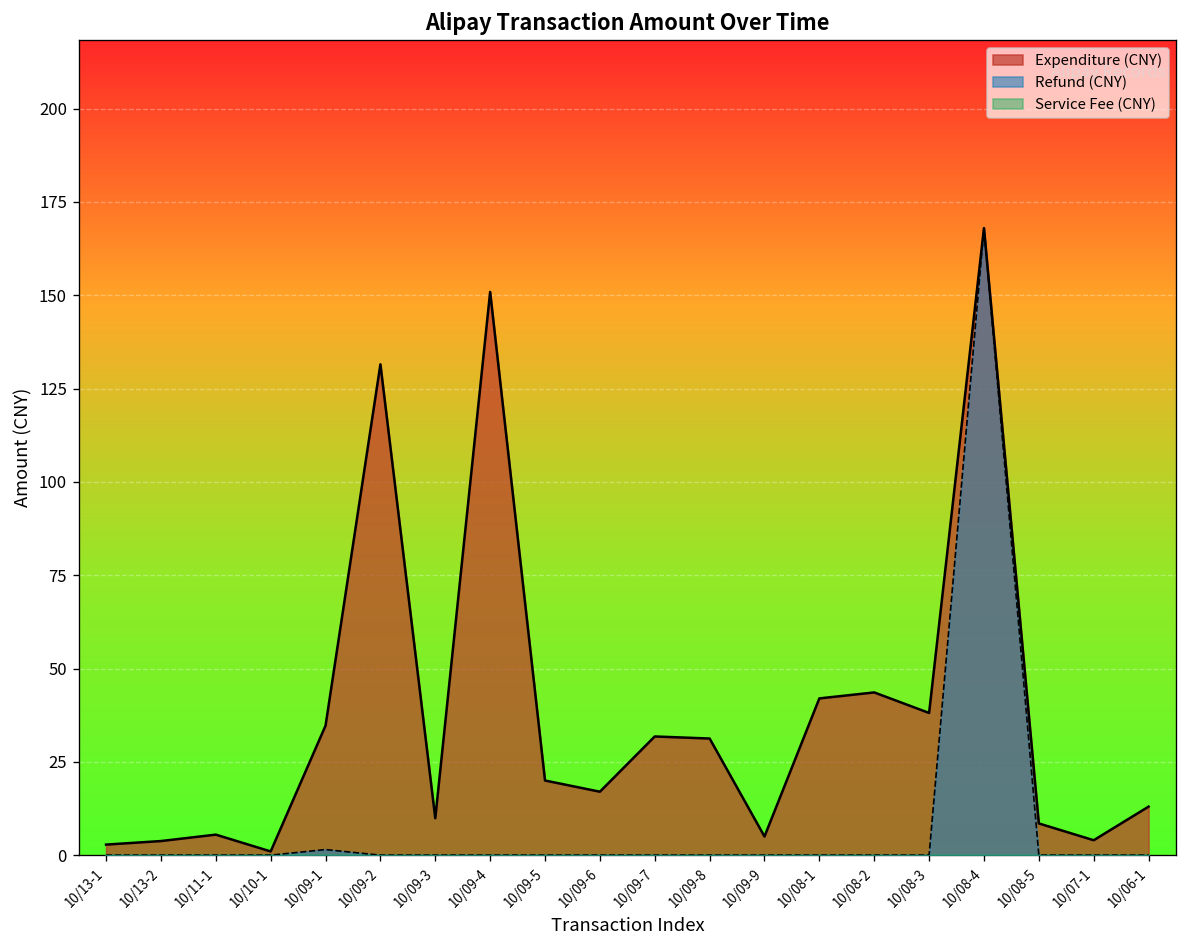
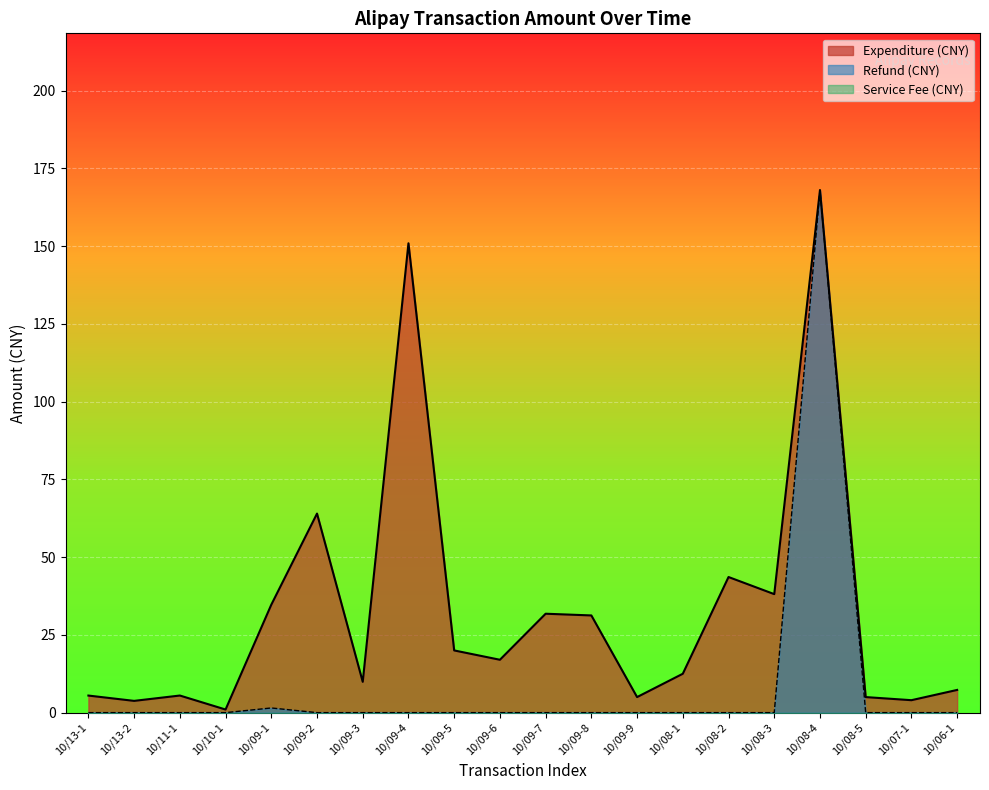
  {
    "Expenditure (CNY)": {
-     "10/13-1": 3,
+     "10/13-1": 5,
      "10/13-2": 4,
      "10/11-1": 6,
      "10/10-1": 1,
      "10/09-1": 35,
-     "10/09-2": 132,
+     "10/09-2": 64,
      "10/09-3": 10,
      "10/09-4": 151,
      "10/09-5": 20,
      "10/09-6": 17,
      "10/09-7": 32,
      "10/09-8": 31,
      "10/09-9": 5,
-     "10/08-1": 42,
+     "10/08-1": 13,
      "10/08-2": 44,
      "10/08-3": 38,
-     "10/08-5": 9,
+     "10/08-5": 5,
      "10/07-1": 4,
-     "10/06-1": 13
+     "10/06-1": 7
    },
    "Refund (CNY)": {
      "10/09-1": 2
    },
    "Service Fee (CNY)": {
      "10/09-1": 0,
      "10/08-4": 0
    }
  }
